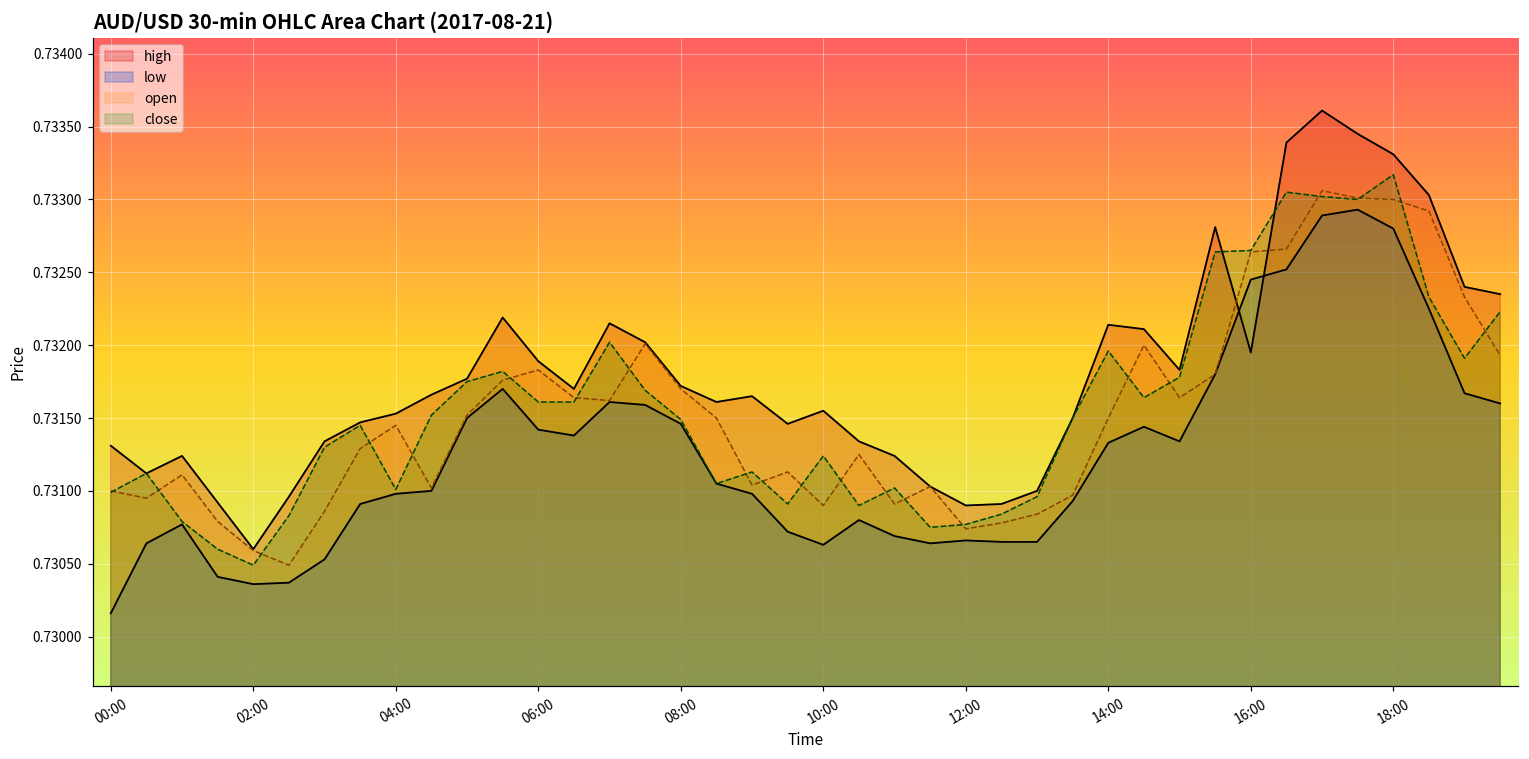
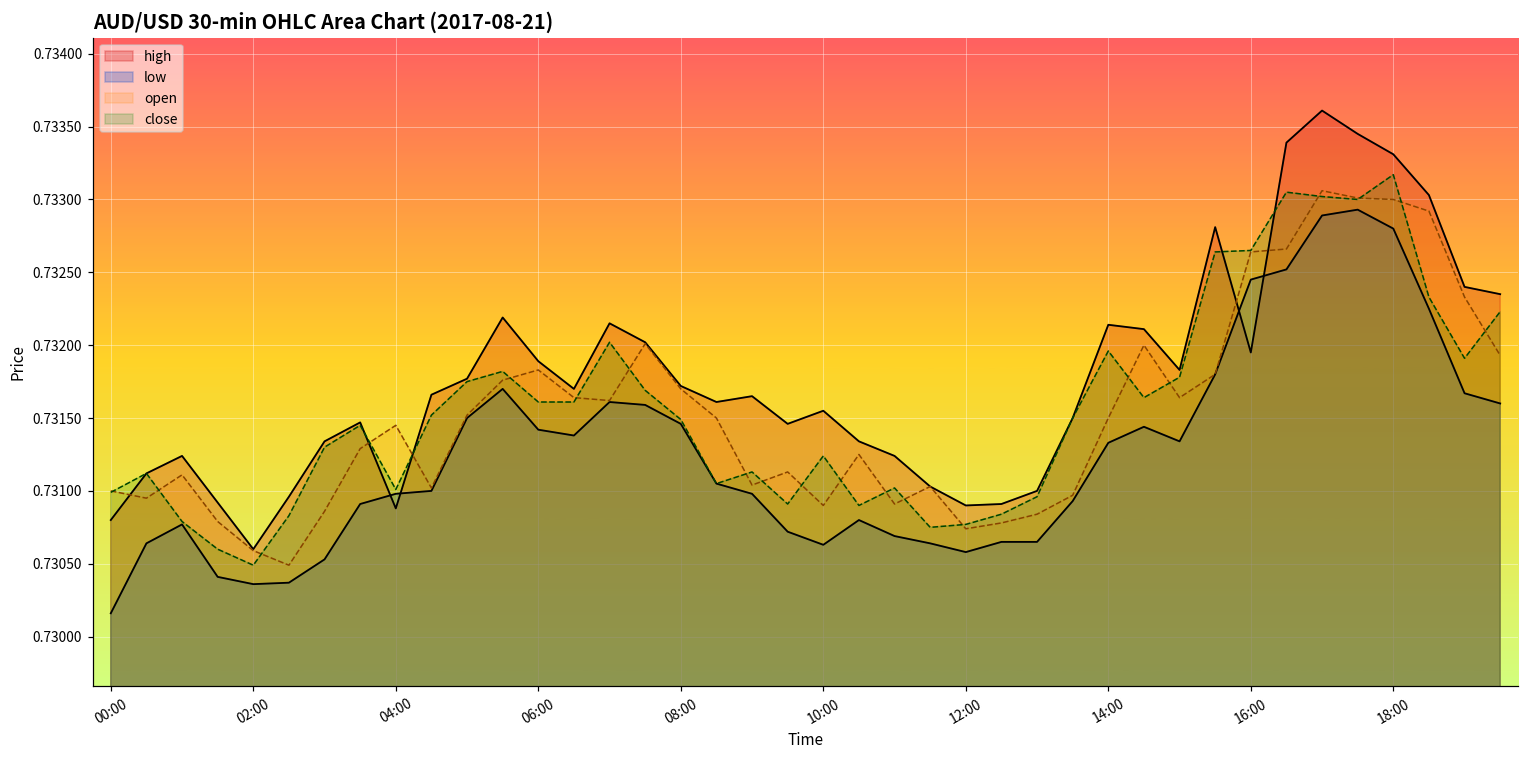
  {
    "high": {
-     "00:00": 0.73131,
-     "04:00": 0.73153,
+     "00:00": 0.73080,
+     "04:00": 0.73088,
      "06:00": 0.73189,
      "08:00": 0.73172,
      "10:00": 0.73155,
      "12:00": 0.73090,
      "14:00": 0.73214,
      "16:00": 0.73195,
      "18:00": 0.73331
    },
    "low": {
      "00:00": 0.73016,
      "02:00": 0.73036,
      "04:00": 0.73098,
      "06:00": 0.73142,
      "08:00": 0.73146,
      "10:00": 0.73063,
-     "12:00": 0.73066,
+     "12:00": 0.73058,
      "14:00": 0.73133,
      "16:00": 0.73245,
      "18:00": 0.73280
    },
    "open": {
      "04:00": 0.73145,
      "06:00": 0.73183,
      "08:00": 0.73170,
      "10:00": 0.73090,
      "12:00": 0.73074,
      "14:00": 0.73150,
      "18:00": 0.73300
    },
    "close": {
      "02:00": 0.73049,
      "04:00": 0.73101,
      "06:00": 0.73161,
      "08:00": 0.73149,
      "10:00": 0.73124,
      "12:00": 0.73077,
      "14:00": 0.73196,
      "18:00": 0.73317
    }
  }
